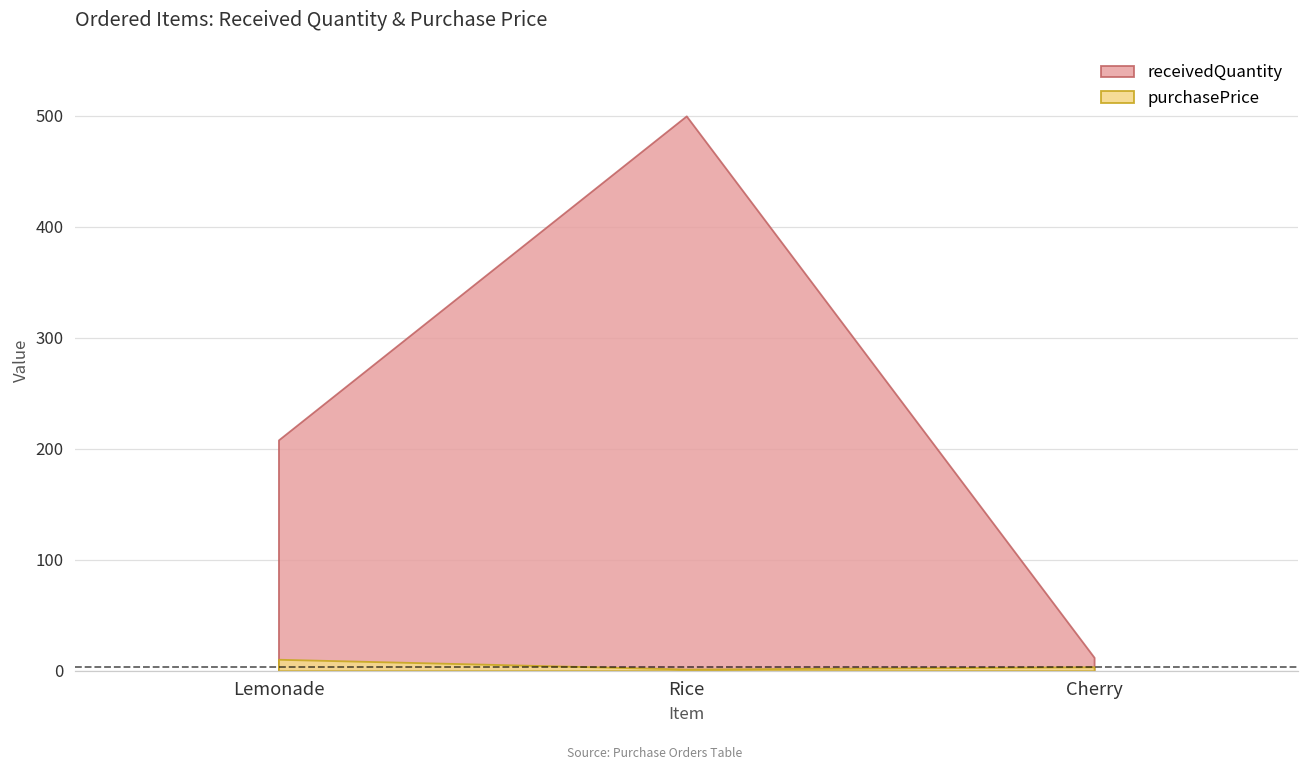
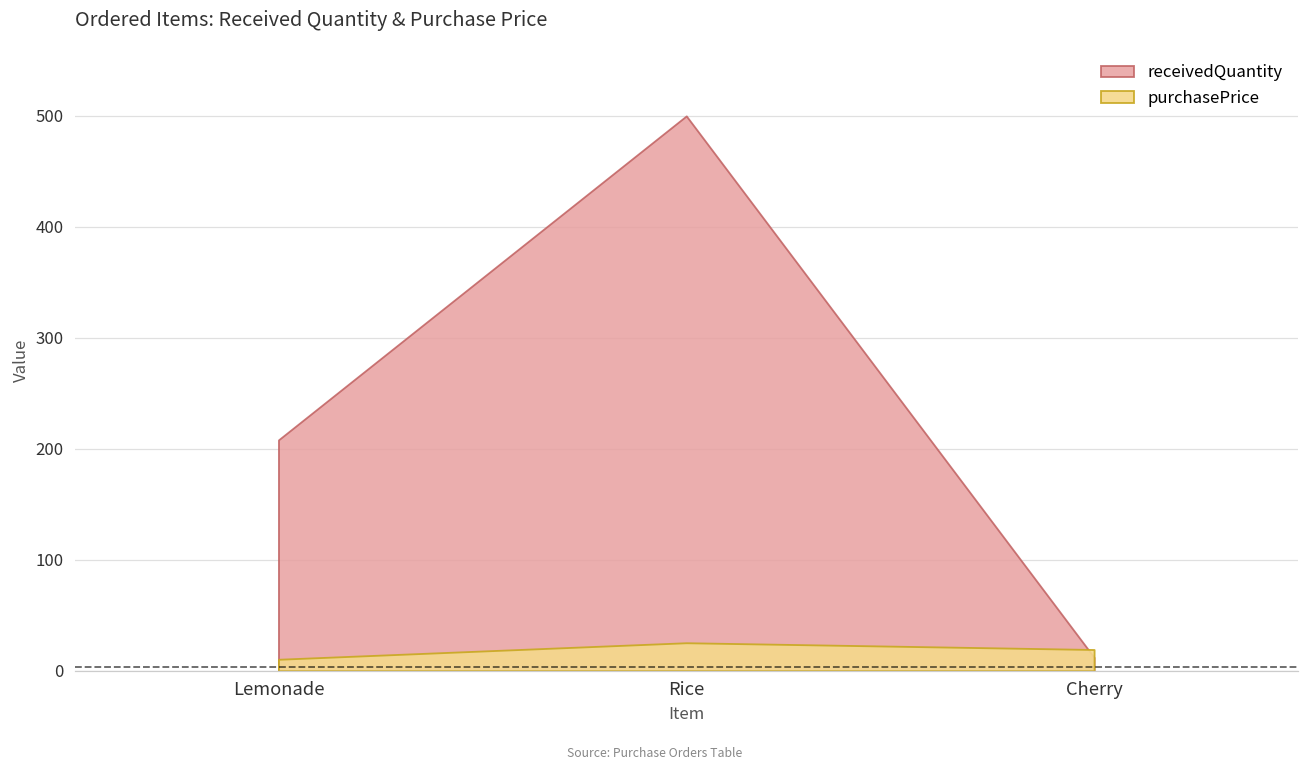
  {
    "receivedQuantity": {
      "Lemonade": 208,
      "Rice": 500,
      "Cherry": 12
    },
    "purchasePrice": {
      "Lemonade": 10,
-     "Rice": 2,
-     "Cherry": 4
+     "Rice": 25,
+     "Cherry": 19
    }
  }
